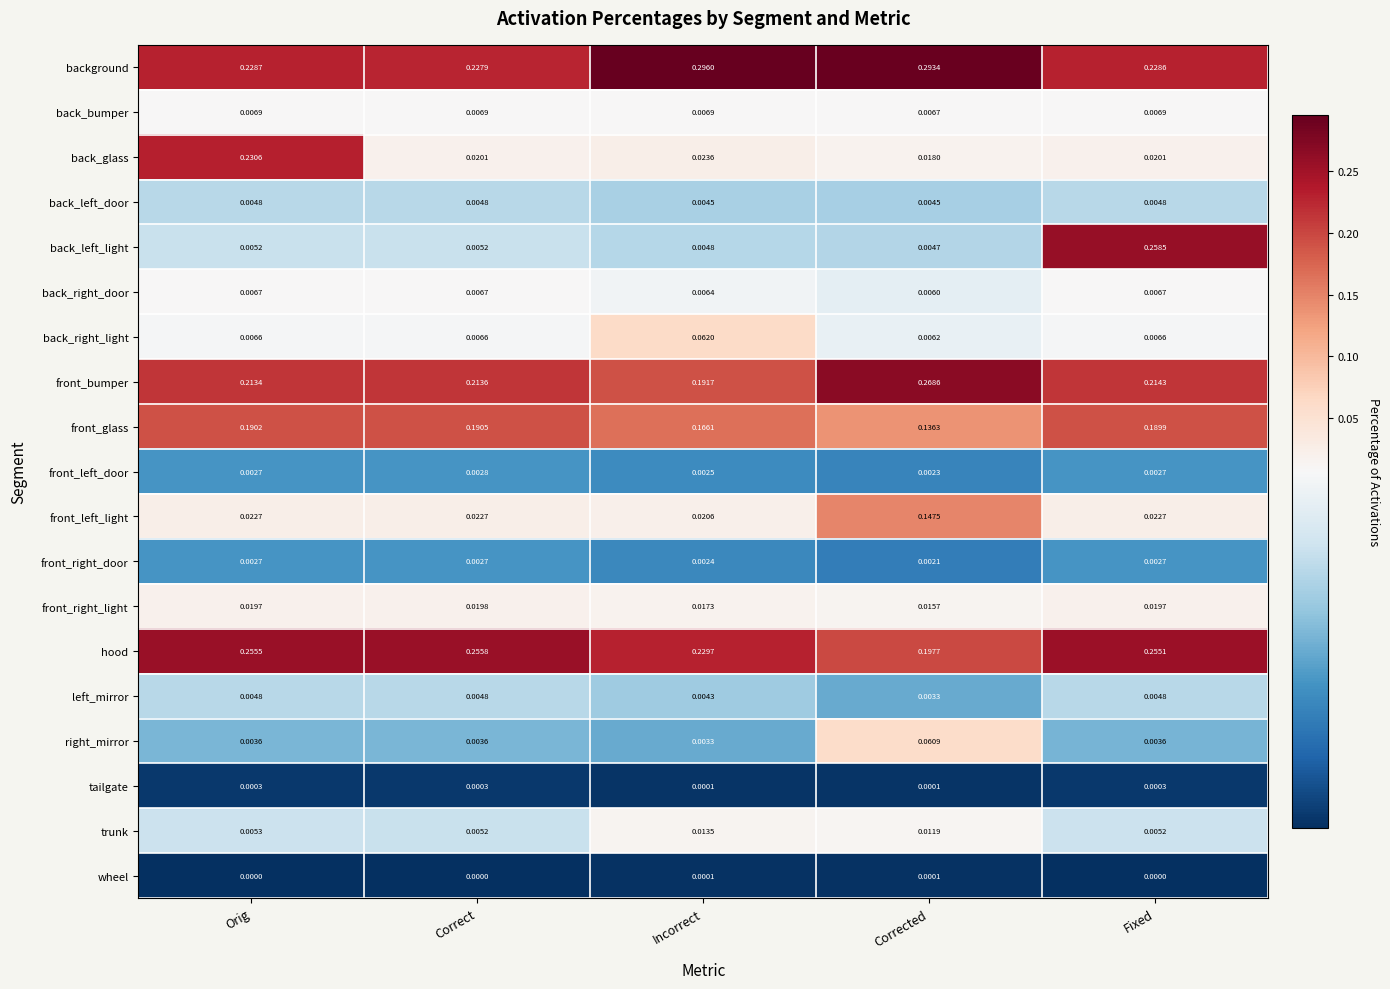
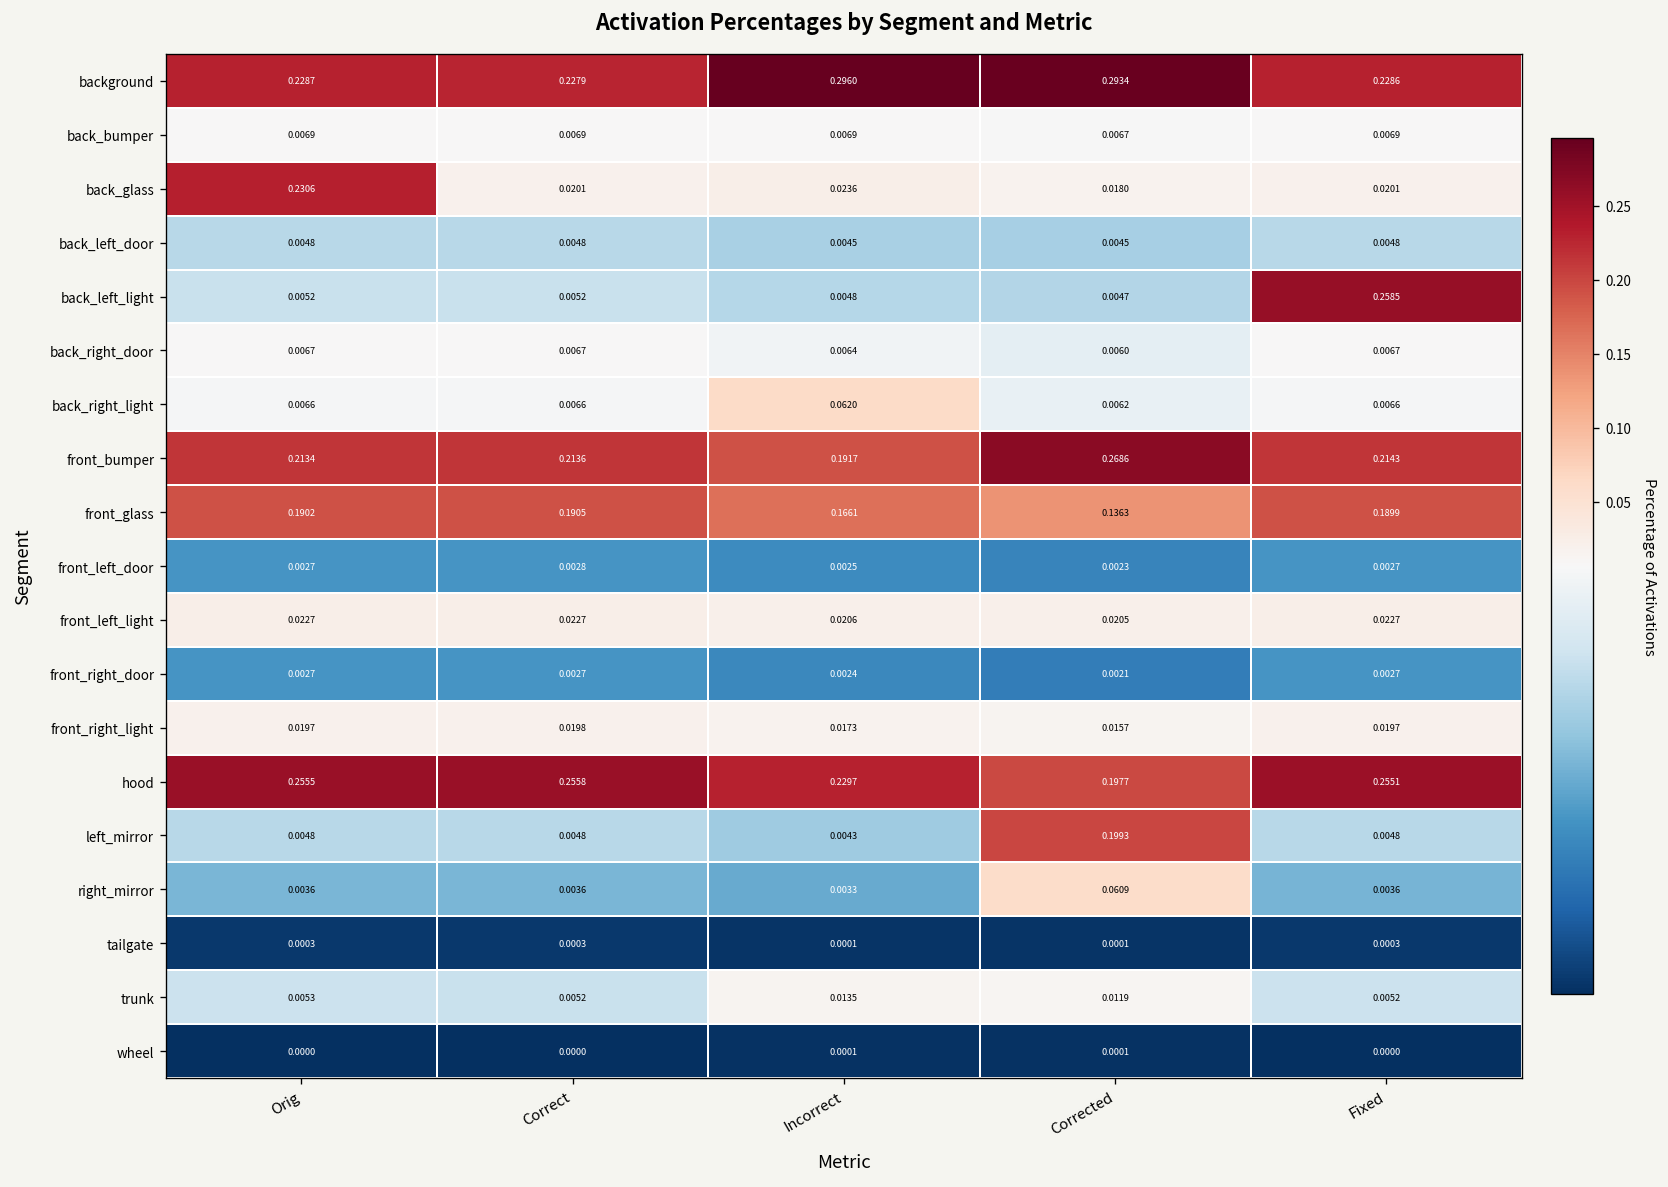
  {
    "background": {
      "Orig": 0.2287,
      "Correct": 0.2279,
      "Incorrect": 0.2960,
      "Corrected": 0.2934,
      "Fixed": 0.2286
    },
    "back_bumper": {
      "Orig": 0.0069,
      "Correct": 0.0069,
      "Incorrect": 0.0069,
      "Corrected": 0.0067,
      "Fixed": 0.0069
    },
    "back_glass": {
      "Orig": 0.2306,
      "Correct": 0.0201,
      "Incorrect": 0.0236,
      "Corrected": 0.0180,
      "Fixed": 0.0201
    },
    "back_left_door": {
      "Orig": 0.0048,
      "Correct": 0.0048,
      "Incorrect": 0.0045,
      "Corrected": 0.0045,
      "Fixed": 0.0048
    },
    "back_left_light": {
      "Orig": 0.0052,
      "Correct": 0.0052,
      "Incorrect": 0.0048,
      "Corrected": 0.0047,
      "Fixed": 0.2585
    },
    "back_right_door": {
      "Orig": 0.0067,
      "Correct": 0.0067,
      "Incorrect": 0.0064,
      "Corrected": 0.0060,
      "Fixed": 0.0067
    },
    "back_right_light": {
      "Orig": 0.0066,
      "Correct": 0.0066,
      "Incorrect": 0.0620,
      "Corrected": 0.0062,
      "Fixed": 0.0066
    },
    "front_bumper": {
      "Orig": 0.2134,
      "Correct": 0.2136,
      "Incorrect": 0.1917,
      "Corrected": 0.2686,
      "Fixed": 0.2143
    },
    "front_glass": {
      "Orig": 0.1902,
      "Correct": 0.1905,
      "Incorrect": 0.1661,
      "Corrected": 0.1363,
      "Fixed": 0.1899
    },
    "front_left_door": {
      "Orig": 0.0027,
      "Correct": 0.0028,
      "Incorrect": 0.0025,
      "Corrected": 0.0023,
      "Fixed": 0.0027
    },
    "front_left_light": {
      "Orig": 0.0227,
      "Correct": 0.0227,
      "Incorrect": 0.0206,
-     "Corrected": 0.1475,
+     "Corrected": 0.0205,
      "Fixed": 0.0227
    },
    "front_right_door": {
      "Orig": 0.0027,
      "Correct": 0.0027,
      "Incorrect": 0.0024,
      "Corrected": 0.0021,
      "Fixed": 0.0027
    },
    "front_right_light": {
      "Orig": 0.0197,
      "Correct": 0.0198,
      "Incorrect": 0.0173,
      "Corrected": 0.0157,
      "Fixed": 0.0197
    },
    "hood": {
      "Orig": 0.2555,
      "Correct": 0.2558,
      "Incorrect": 0.2297,
      "Corrected": 0.1977,
      "Fixed": 0.2551
    },
    "left_mirror": {
      "Orig": 0.0048,
      "Correct": 0.0048,
      "Incorrect": 0.0043,
-     "Corrected": 0.0033,
+     "Corrected": 0.1993,
      "Fixed": 0.0048
    },
    "right_mirror": {
      "Orig": 0.0036,
      "Correct": 0.0036,
      "Incorrect": 0.0033,
      "Corrected": 0.0609,
      "Fixed": 0.0036
    },
    "tailgate": {
      "Orig": 0.0003,
      "Correct": 0.0003,
      "Incorrect": 0.0001,
      "Corrected": 0.0001,
      "Fixed": 0.0003
    },
    "trunk": {
      "Orig": 0.0053,
      "Correct": 0.0052,
      "Incorrect": 0.0135,
      "Corrected": 0.0119,
      "Fixed": 0.0052
    },
    "wheel": {
      "Orig": 0.0000,
      "Correct": 0.0000,
      "Incorrect": 0.0001,
      "Corrected": 0.0001,
      "Fixed": 0.0000
    }
  }
